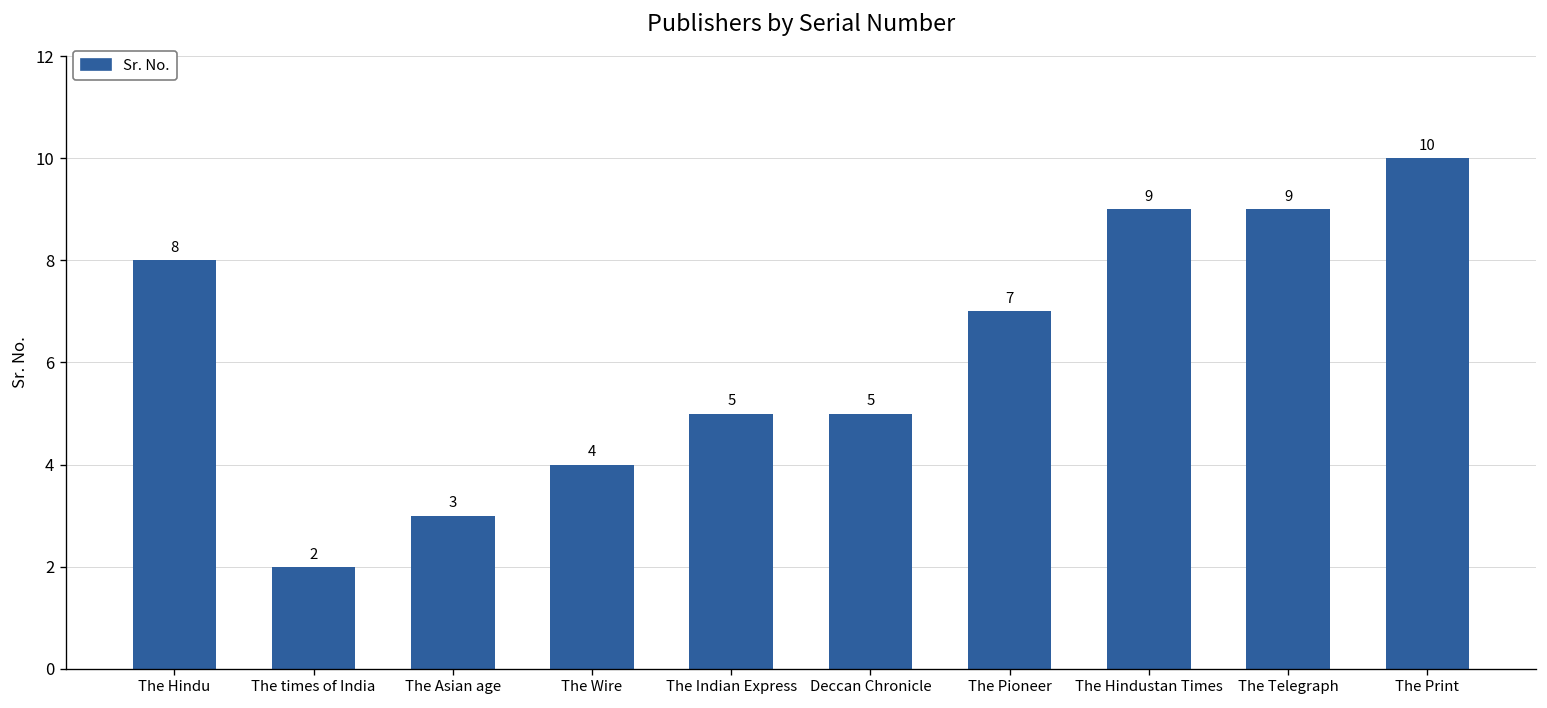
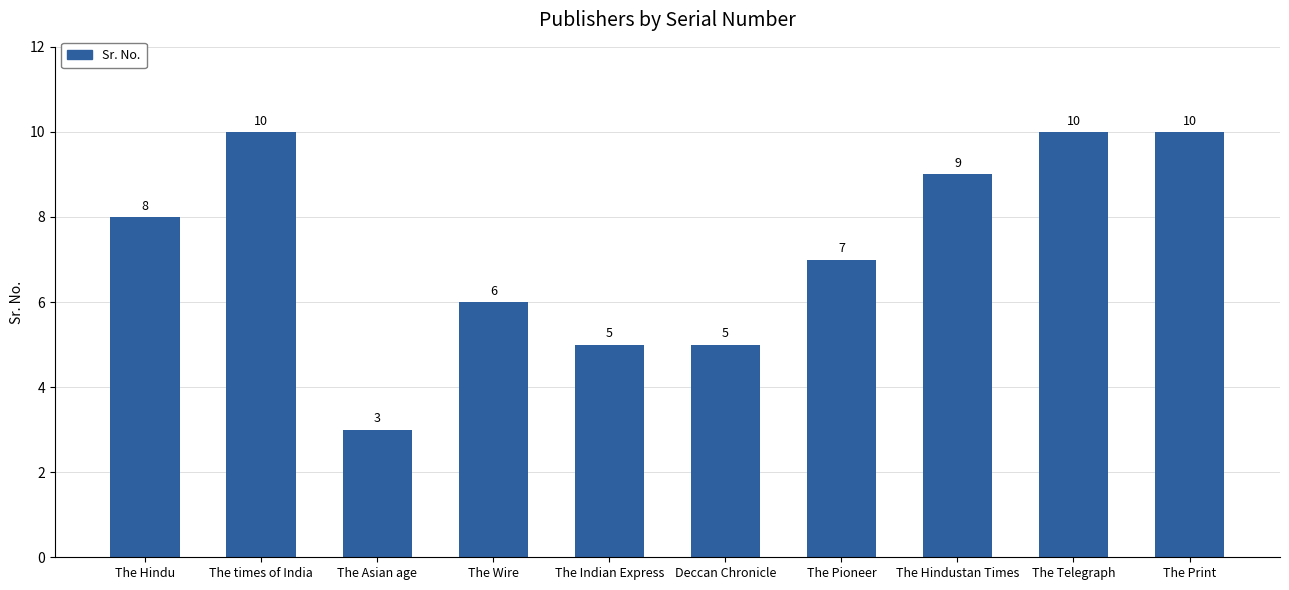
  {
    "The Hindu": 8,
-   "The times of India": 2,
+   "The times of India": 10,
    "The Asian age": 3,
-   "The Wire": 4,
+   "The Wire": 6,
    "The Indian Express": 5,
    "Deccan Chronicle": 5,
    "The Pioneer": 7,
    "The Hindustan Times": 9,
-   "The Telegraph": 9,
+   "The Telegraph": 10,
    "The Print": 10
  }
